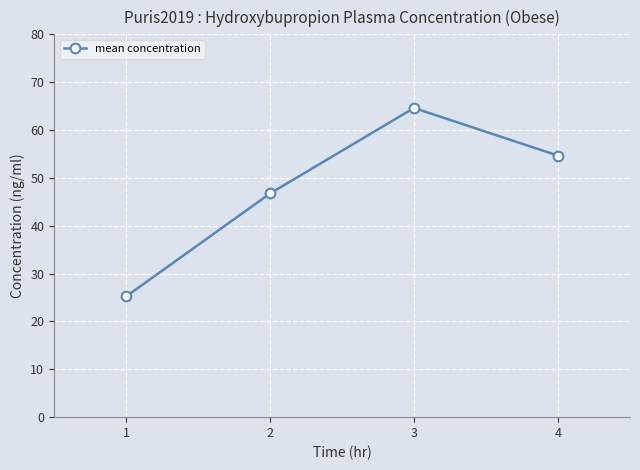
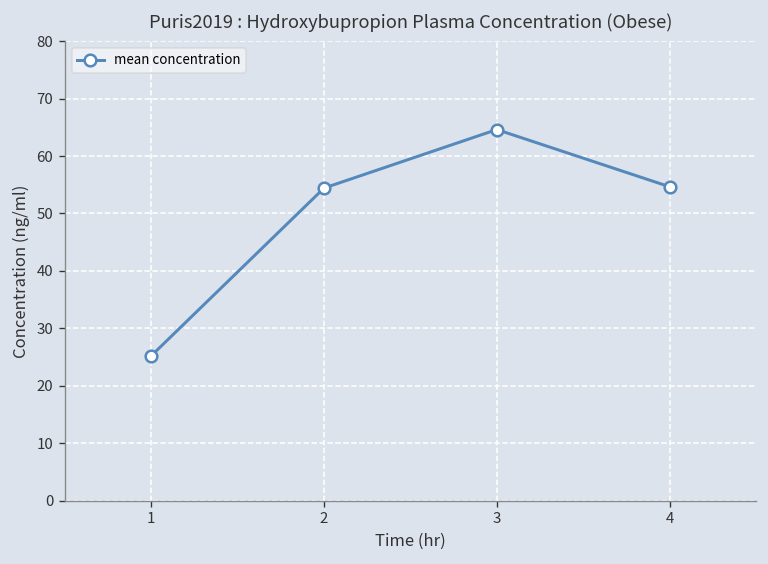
  {
    "1": 25,
-   "2": 47,
+   "2": 54,
    "3": 65,
    "4": 55
  }
